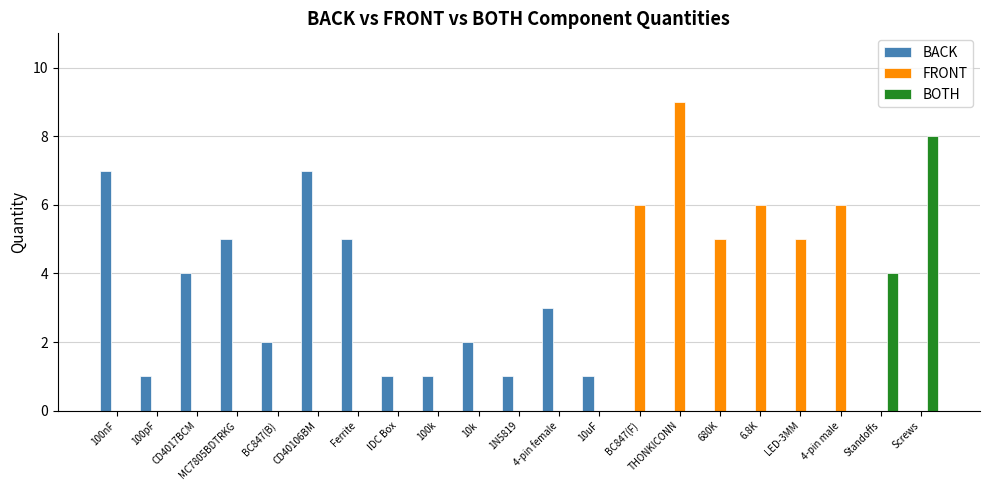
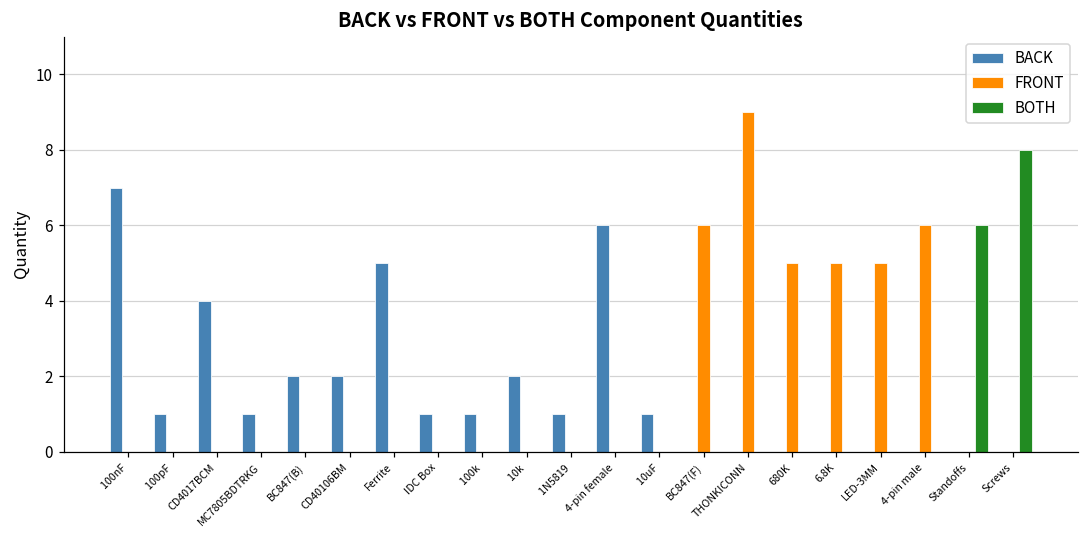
  {
    "BACK": {
      "100nF": 7,
      "100pF": 1,
      "CD4017BCM": 4,
-     "MC7805BDTRKG": 5,
+     "MC7805BDTRKG": 1,
      "BC847(B)": 2,
-     "CD40106BM": 7,
+     "CD40106BM": 2,
      "Ferrite": 5,
      "IDC Box": 1,
      "100k": 1,
      "10k": 2,
      "1N5819": 1,
-     "4-pin female": 3,
+     "4-pin female": 6,
      "10uF": 1,
      "BC847(F)": 0,
      "THONKICONN": 0,
      "680K": 0,
      "6.8K": 0,
      "LED-3MM": 0,
      "4-pin male": 0,
      "Standoffs": 0,
      "Screws": 0
    },
    "FRONT": {
      "100nF": 0,
      "100pF": 0,
      "CD4017BCM": 0,
      "MC7805BDTRKG": 0,
      "BC847(B)": 0,
      "CD40106BM": 0,
      "Ferrite": 0,
      "IDC Box": 0,
      "100k": 0,
      "10k": 0,
      "1N5819": 0,
      "4-pin female": 0,
      "10uF": 0,
      "BC847(F)": 6,
      "THONKICONN": 9,
      "680K": 5,
-     "6.8K": 6,
+     "6.8K": 5,
      "LED-3MM": 5,
      "4-pin male": 6,
      "Standoffs": 0,
      "Screws": 0
    },
    "BOTH": {
      "100nF": 0,
      "100pF": 0,
      "CD4017BCM": 0,
      "MC7805BDTRKG": 0,
      "BC847(B)": 0,
      "CD40106BM": 0,
      "Ferrite": 0,
      "IDC Box": 0,
      "100k": 0,
      "10k": 0,
      "1N5819": 0,
      "4-pin female": 0,
      "10uF": 0,
      "BC847(F)": 0,
      "THONKICONN": 0,
      "680K": 0,
      "6.8K": 0,
      "LED-3MM": 0,
      "4-pin male": 0,
-     "Standoffs": 4,
+     "Standoffs": 6,
      "Screws": 8
    }
  }
